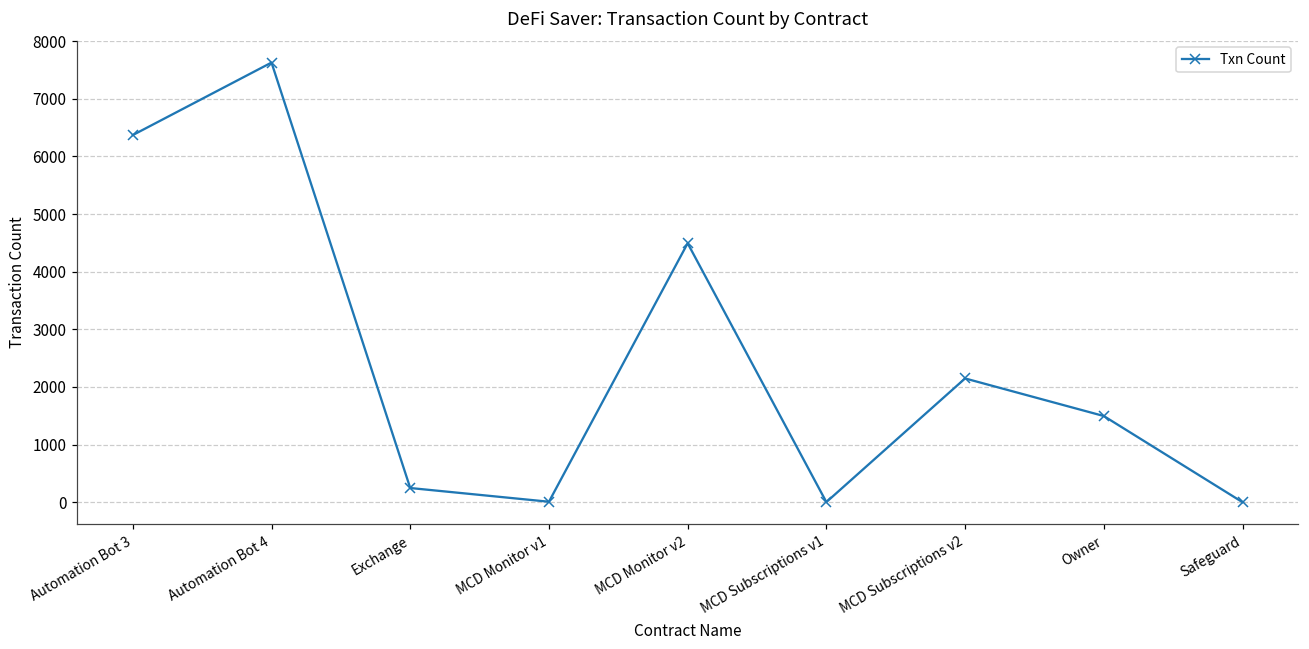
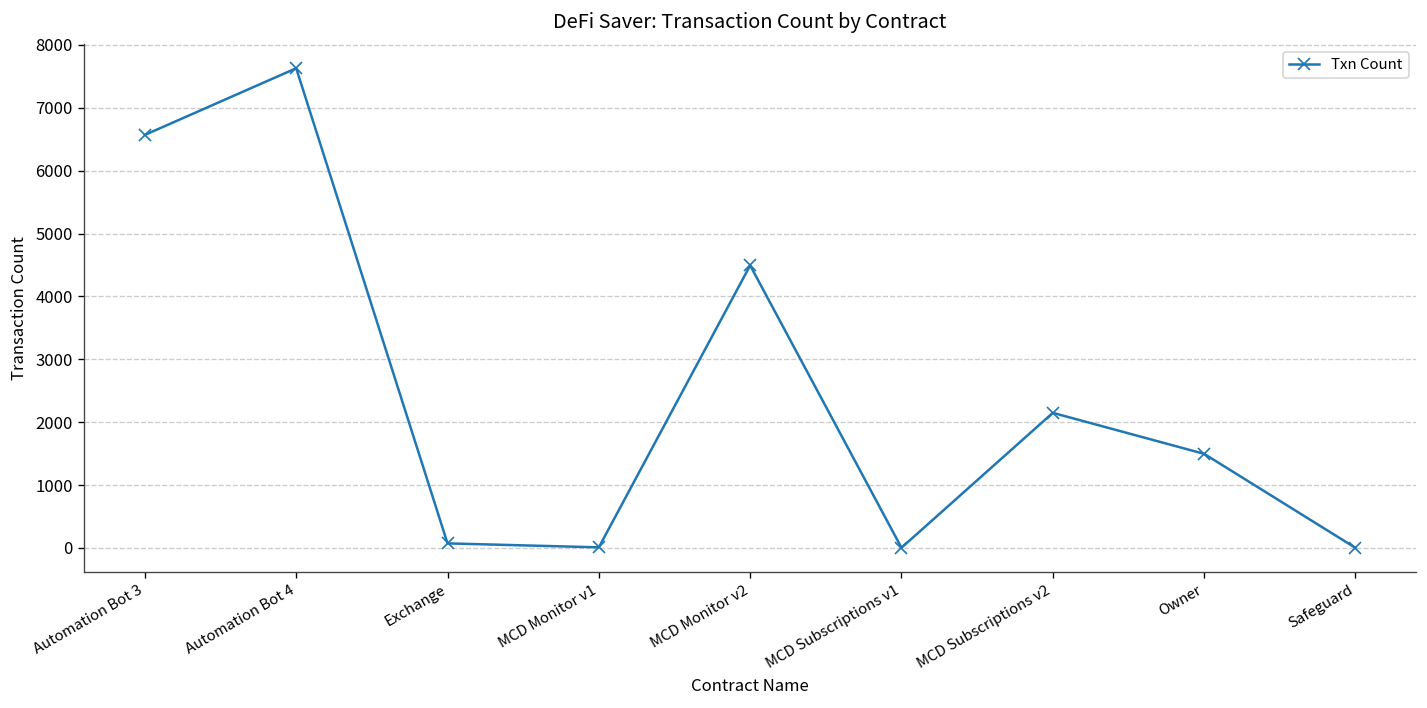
  {
-   "Automation Bot 3": 6400,
+   "Automation Bot 3": 6600,
    "Automation Bot 4": 7600,
-   "Exchange": 200,
+   "Exchange": 100,
    "MCD Monitor v1": 0,
    "MCD Monitor v2": 4500,
    "MCD Subscriptions v1": 0,
    "MCD Subscriptions v2": 2100,
    "Owner": 1500,
    "Safeguard": 0
  }
